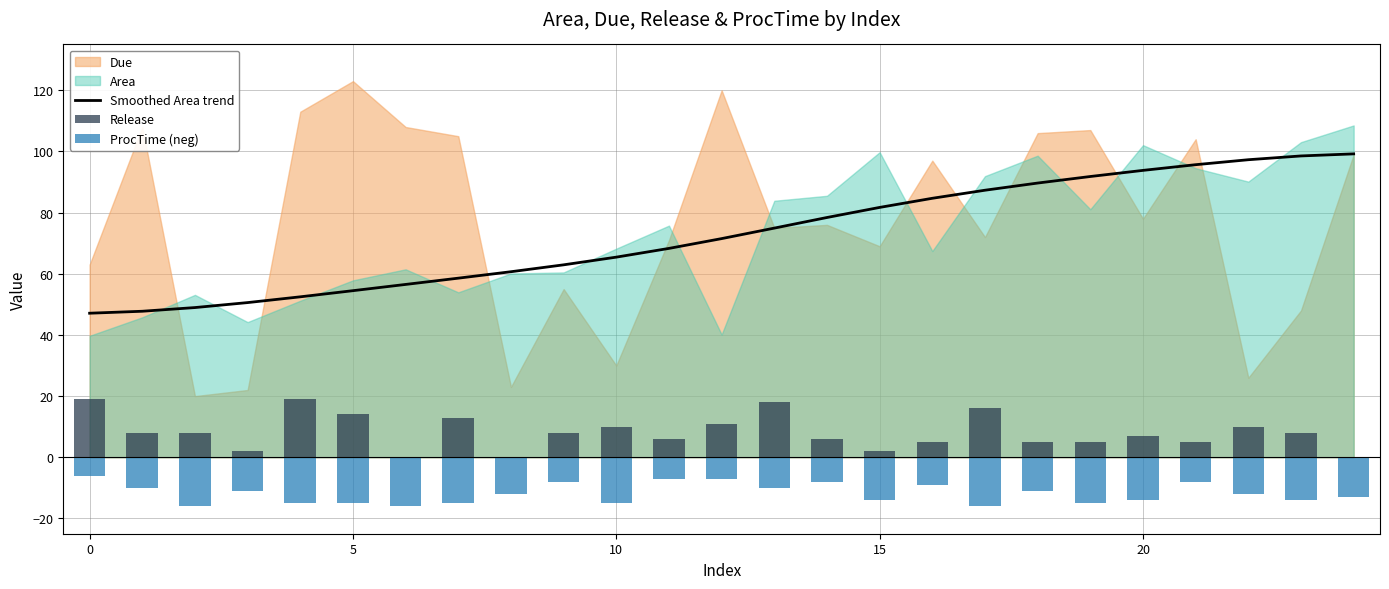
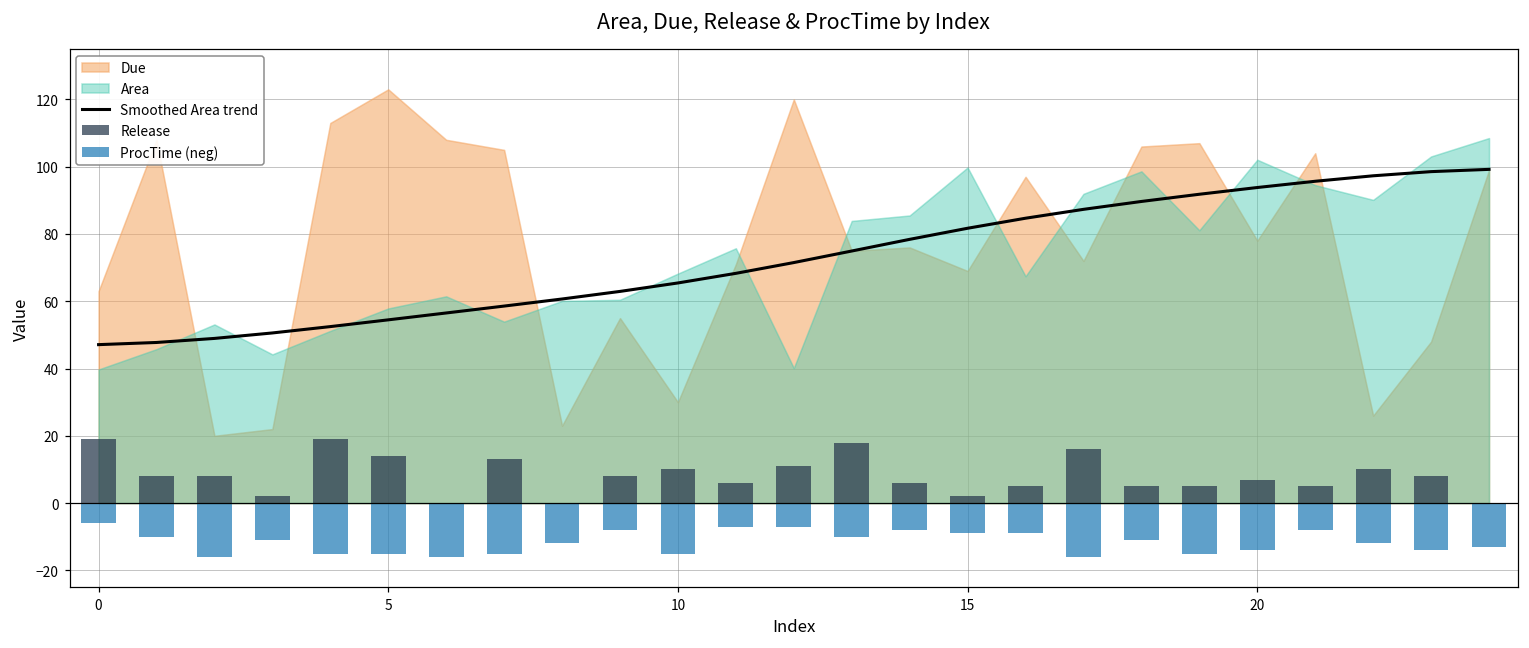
  {
    "Smoothed Area trend": {
      "0": 47,
      "5": 54,
      "10": 65,
      "15": 82,
      "20": 94
    },
    "Release": {
      "0": 19,
      "5": 14,
      "10": 10,
      "15": 2,
      "20": 7
    },
    "Due": {
      "0": 63,
      "5": 123,
      "10": 30,
      "15": 69,
      "20": 78
    },
    "ProcTime (neg)": {
      "0": -6,
      "5": -15,
      "10": -15,
-     "15": -14,
+     "15": -9,
      "20": -14
    },
    "Area": {
      "0": 40,
      "5": 58,
      "10": 68,
      "15": 100,
      "20": 102
    }
  }
